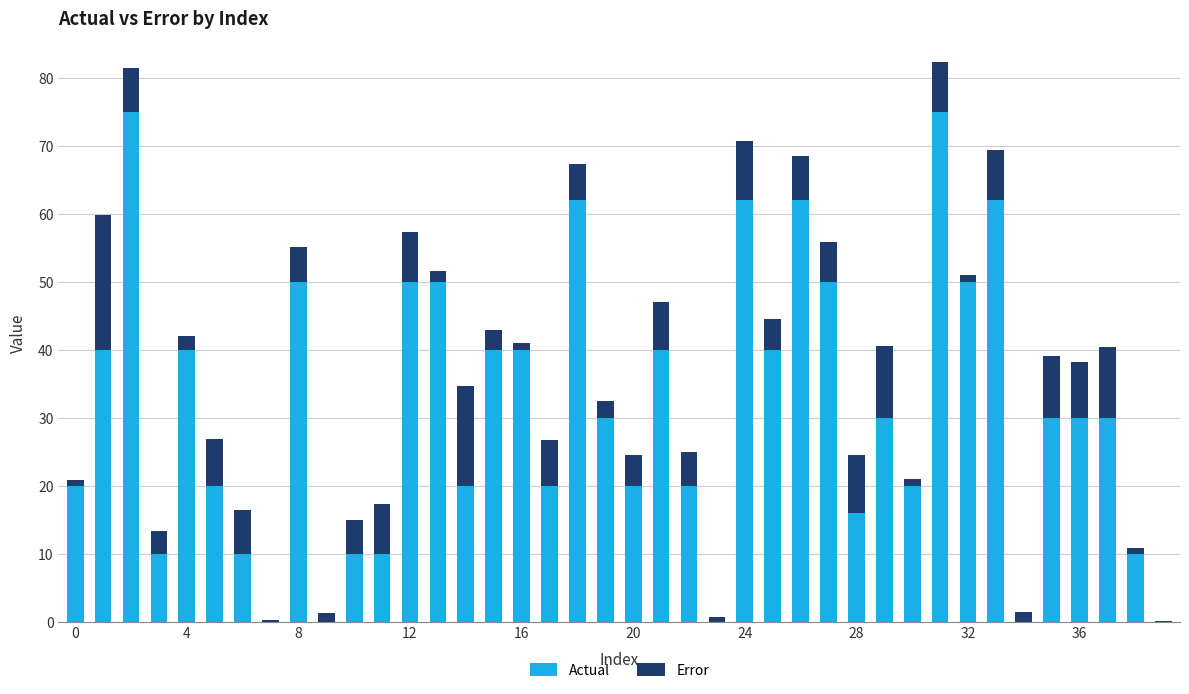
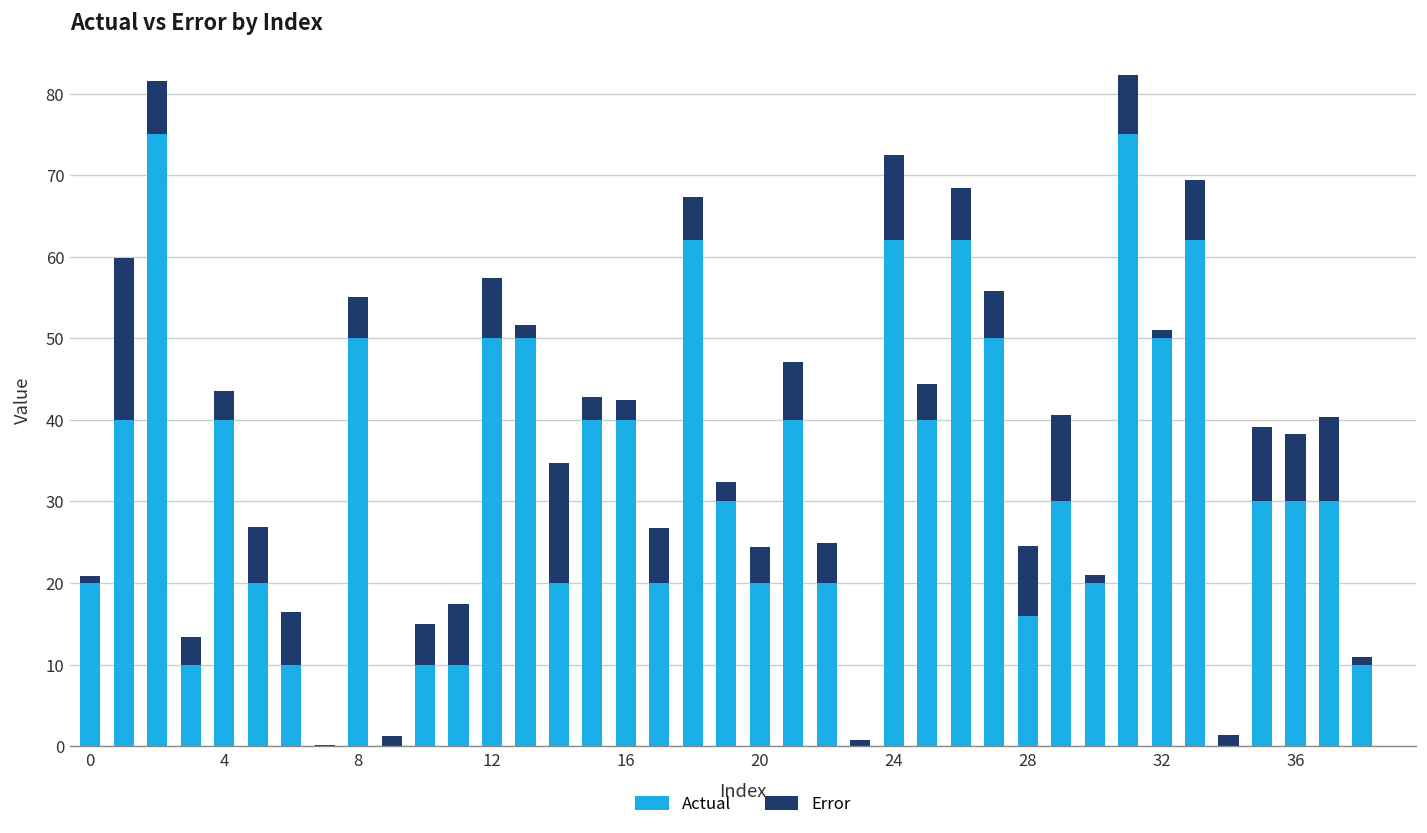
  {
    "Actual": {
      "0": 20,
      "4": 40,
      "8": 50,
      "12": 50,
      "16": 40,
      "20": 20,
      "24": 62,
      "28": 16,
      "32": 50,
      "36": 30
    },
    "Error": {
      "0": 1,
-     "4": 2,
+     "4": 3,
      "8": 5,
      "12": 7,
-     "16": 1,
+     "16": 2,
      "20": 4,
-     "24": 9,
+     "24": 10,
      "28": 9,
      "32": 1,
      "36": 8
    }
  }
